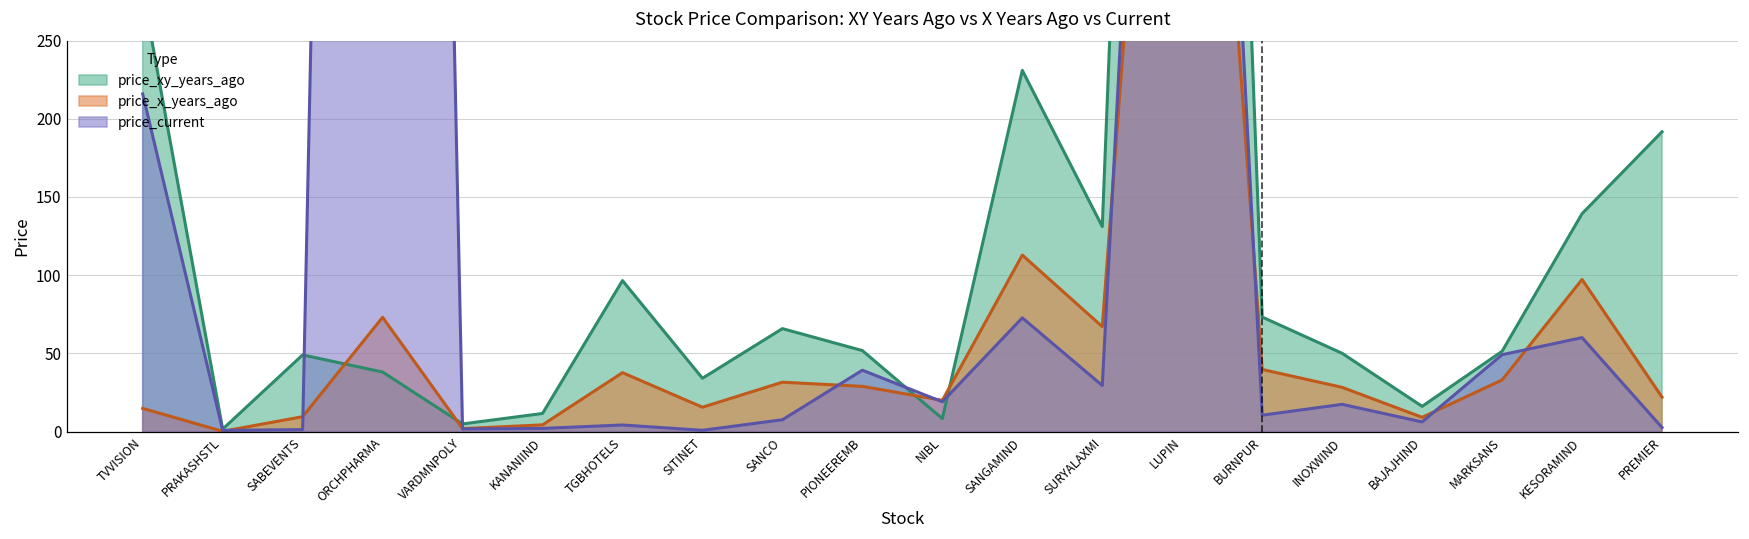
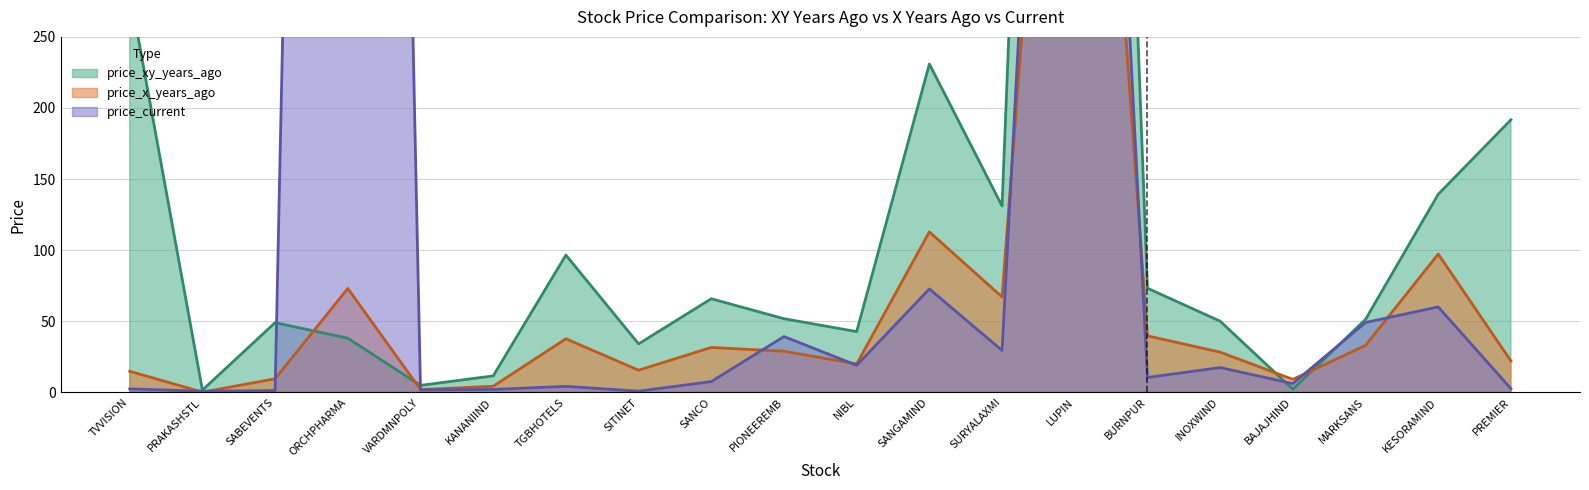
  {
    "price_xy_years_ago": {
      "SABEVENTS": 49,
      "ORCHPHARMA": 38,
      "VARDMNPOLY": 5,
      "KANANIIND": 12,
      "TGBHOTELS": 97,
      "SITINET": 34,
      "SANCO": 66,
      "PIONEEREMB": 52,
-     "NIBL": 8,
+     "NIBL": 43,
      "SANGAMIND": 231,
      "SURYALAXMI": 131,
      "BURNPUR": 73,
      "INOXWIND": 50,
-     "BAJAJHIND": 16,
+     "BAJAJHIND": 2,
      "MARKSANS": 51,
      "KESORAMIND": 139,
      "PREMIER": 192
    },
    "price_x_years_ago": {
      "TVVISION": 15,
      "SABEVENTS": 10,
      "ORCHPHARMA": 73,
      "KANANIIND": 4,
      "TGBHOTELS": 38,
      "SITINET": 16,
      "SANCO": 32,
      "PIONEEREMB": 29,
      "SANGAMIND": 113,
      "SURYALAXMI": 67,
      "BURNPUR": 40,
      "INOXWIND": 28,
      "BAJAJHIND": 9,
      "MARKSANS": 33,
      "KESORAMIND": 97,
      "PREMIER": 22
    },
    "price_current": {
-     "TVVISION": 216,
+     "TVVISION": 3,
      "SABEVENTS": 1,
      "KANANIIND": 2,
      "TGBHOTELS": 4,
      "SITINET": 1,
      "SANCO": 8,
      "PIONEEREMB": 39,
      "SANGAMIND": 73,
      "SURYALAXMI": 30,
      "BURNPUR": 11,
      "INOXWIND": 17,
      "BAJAJHIND": 6,
      "MARKSANS": 49,
      "KESORAMIND": 60,
      "PREMIER": 3
    }
  }
